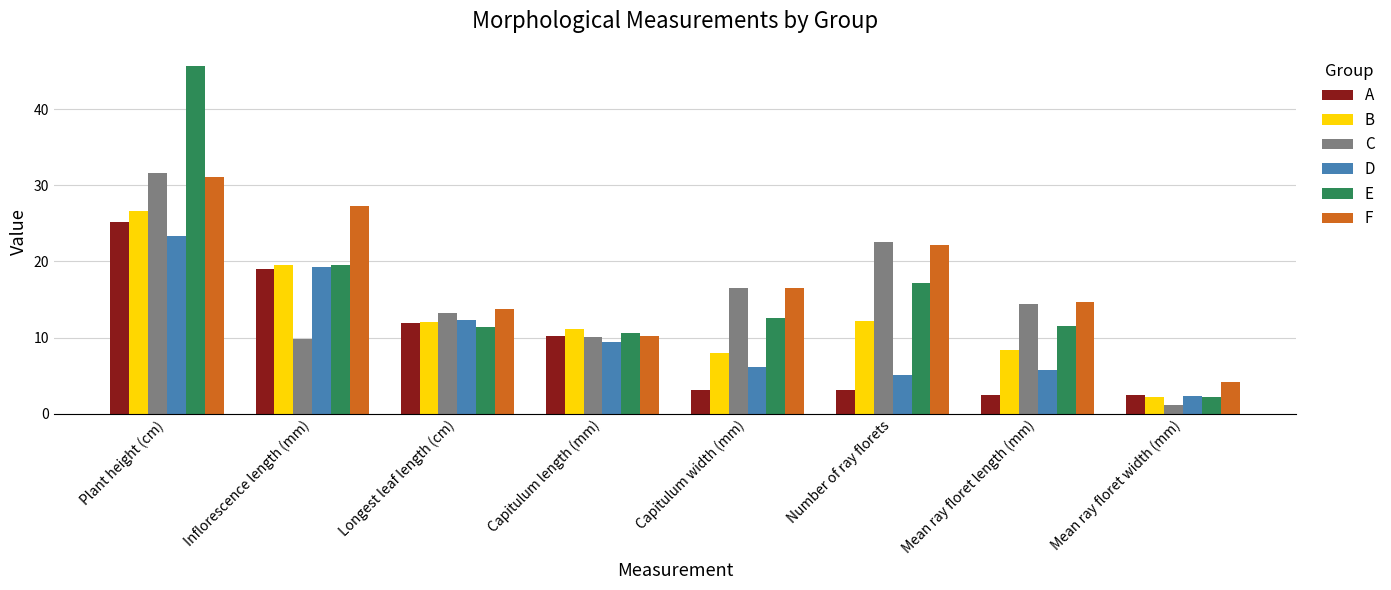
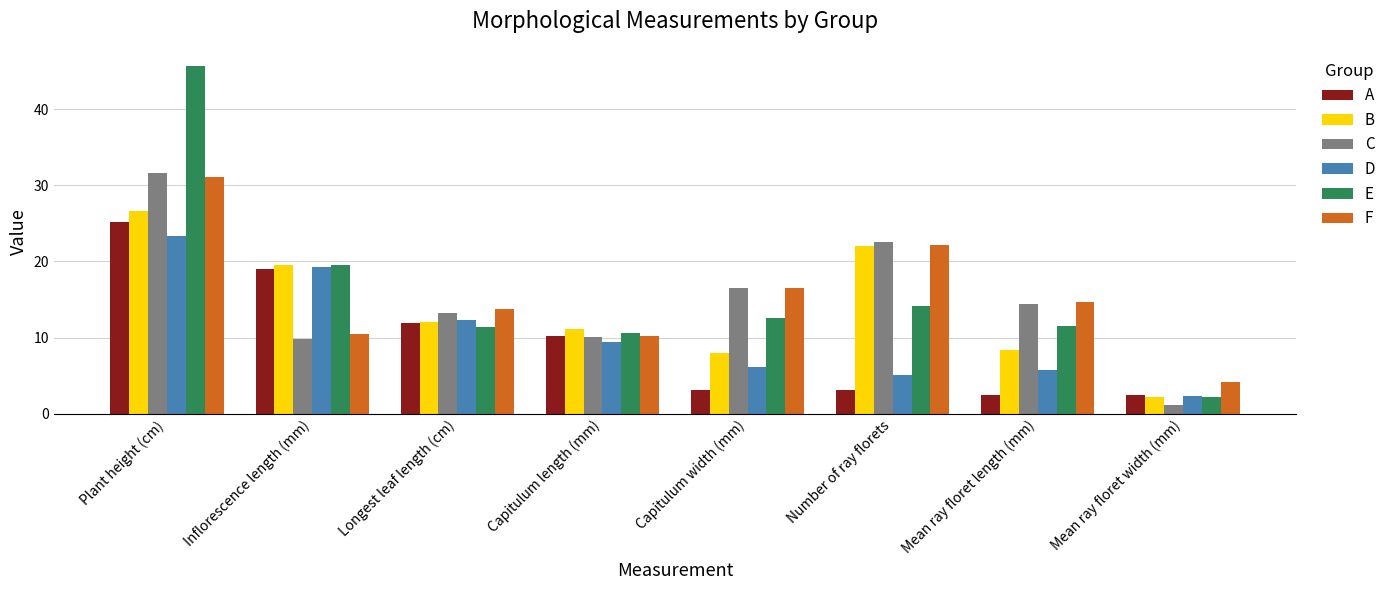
  {
    "A": {
      "Plant height (cm)": 25,
      "Inflorescence length (mm)": 19,
      "Longest leaf length (cm)": 12,
      "Capitulum length (mm)": 10,
      "Capitulum width (mm)": 3,
      "Number of ray florets": 3,
      "Mean ray floret length (mm)": 3,
      "Mean ray floret width (mm)": 2
    },
    "B": {
      "Plant height (cm)": 27,
      "Inflorescence length (mm)": 19,
      "Longest leaf length (cm)": 12,
      "Capitulum length (mm)": 11,
      "Capitulum width (mm)": 8,
-     "Number of ray florets": 12,
+     "Number of ray florets": 22,
      "Mean ray floret length (mm)": 8,
      "Mean ray floret width (mm)": 2
    },
    "C": {
      "Plant height (cm)": 32,
      "Inflorescence length (mm)": 10,
      "Longest leaf length (cm)": 13,
      "Capitulum length (mm)": 10,
      "Capitulum width (mm)": 17,
      "Number of ray florets": 23,
      "Mean ray floret length (mm)": 14,
      "Mean ray floret width (mm)": 1
    },
    "D": {
      "Plant height (cm)": 23,
      "Inflorescence length (mm)": 19,
      "Longest leaf length (cm)": 12,
      "Capitulum length (mm)": 9,
      "Capitulum width (mm)": 6,
      "Number of ray florets": 5,
      "Mean ray floret length (mm)": 6,
      "Mean ray floret width (mm)": 2
    },
    "E": {
      "Plant height (cm)": 46,
      "Inflorescence length (mm)": 20,
      "Longest leaf length (cm)": 11,
      "Capitulum length (mm)": 11,
      "Capitulum width (mm)": 13,
-     "Number of ray florets": 17,
+     "Number of ray florets": 14,
      "Mean ray floret length (mm)": 12,
      "Mean ray floret width (mm)": 2
    },
    "F": {
      "Plant height (cm)": 31,
-     "Inflorescence length (mm)": 27,
+     "Inflorescence length (mm)": 10,
      "Longest leaf length (cm)": 14,
      "Capitulum length (mm)": 10,
      "Capitulum width (mm)": 17,
      "Number of ray florets": 22,
      "Mean ray floret length (mm)": 15,
      "Mean ray floret width (mm)": 4
    }
  }
